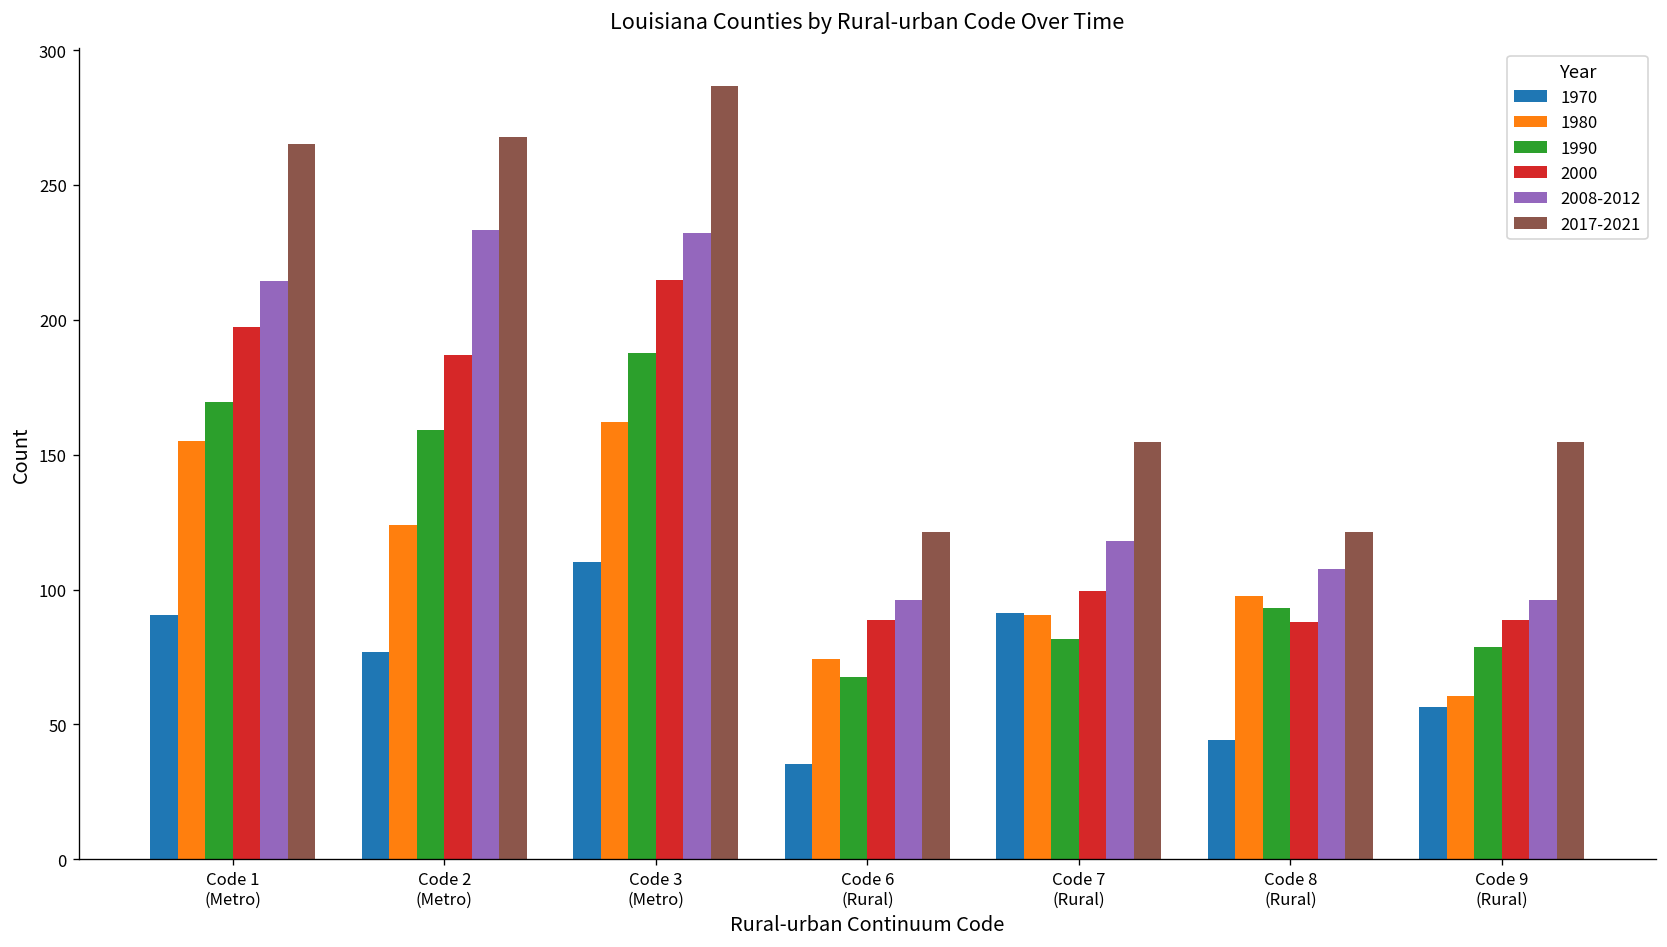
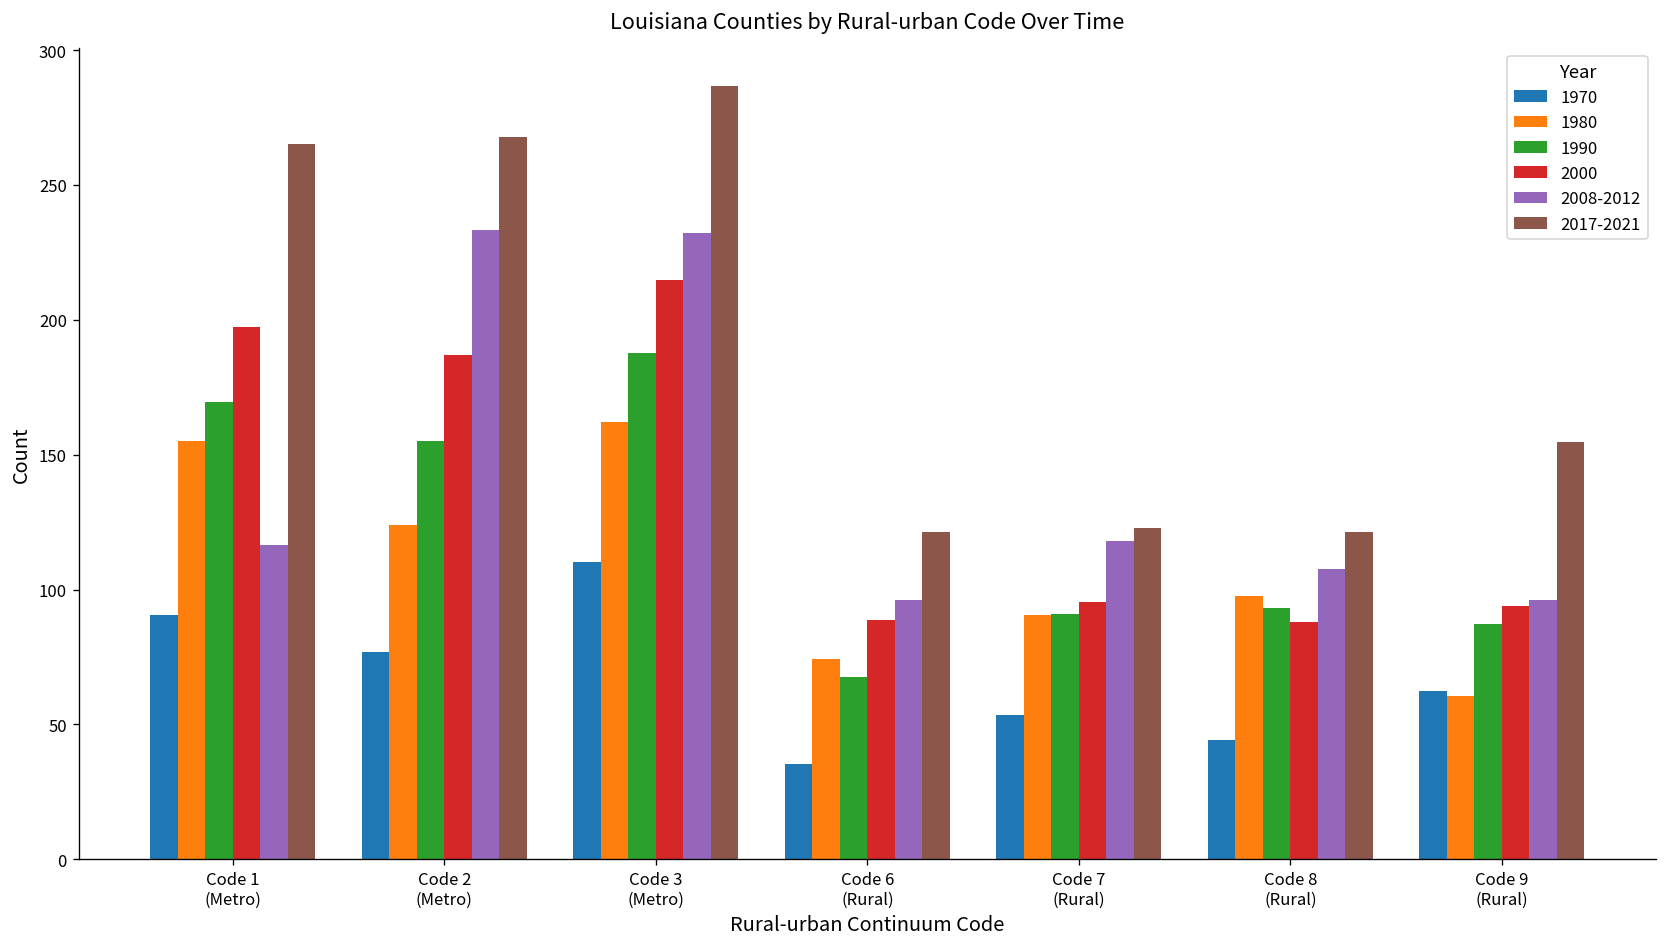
  {
    "1970": {
      "Code 1 (Metro)": 90,
      "Code 2 (Metro)": 77,
      "Code 3 (Metro)": 110,
      "Code 6 (Rural)": 35,
-     "Code 7 (Rural)": 91,
+     "Code 7 (Rural)": 53,
      "Code 8 (Rural)": 44,
-     "Code 9 (Rural)": 56
+     "Code 9 (Rural)": 62
    },
    "1980": {
      "Code 1 (Metro)": 155,
      "Code 2 (Metro)": 124,
      "Code 3 (Metro)": 162,
      "Code 6 (Rural)": 74,
      "Code 7 (Rural)": 91,
      "Code 8 (Rural)": 98,
      "Code 9 (Rural)": 61
    },
    "1990": {
      "Code 1 (Metro)": 169,
-     "Code 2 (Metro)": 159,
+     "Code 2 (Metro)": 155,
      "Code 3 (Metro)": 188,
      "Code 6 (Rural)": 67,
-     "Code 7 (Rural)": 82,
+     "Code 7 (Rural)": 91,
      "Code 8 (Rural)": 93,
-     "Code 9 (Rural)": 79
+     "Code 9 (Rural)": 87
    },
    "2000": {
      "Code 1 (Metro)": 197,
      "Code 2 (Metro)": 187,
      "Code 3 (Metro)": 215,
      "Code 6 (Rural)": 89,
-     "Code 7 (Rural)": 99,
+     "Code 7 (Rural)": 96,
      "Code 8 (Rural)": 88,
-     "Code 9 (Rural)": 89
+     "Code 9 (Rural)": 94
    },
    "2008-2012": {
-     "Code 1 (Metro)": 214,
+     "Code 1 (Metro)": 117,
      "Code 2 (Metro)": 233,
      "Code 3 (Metro)": 232,
      "Code 6 (Rural)": 96,
      "Code 7 (Rural)": 118,
      "Code 8 (Rural)": 108,
      "Code 9 (Rural)": 96
    },
    "2017-2021": {
      "Code 1 (Metro)": 265,
      "Code 2 (Metro)": 268,
      "Code 3 (Metro)": 287,
      "Code 6 (Rural)": 121,
-     "Code 7 (Rural)": 155,
+     "Code 7 (Rural)": 123,
      "Code 8 (Rural)": 121,
      "Code 9 (Rural)": 155
    }
  }
